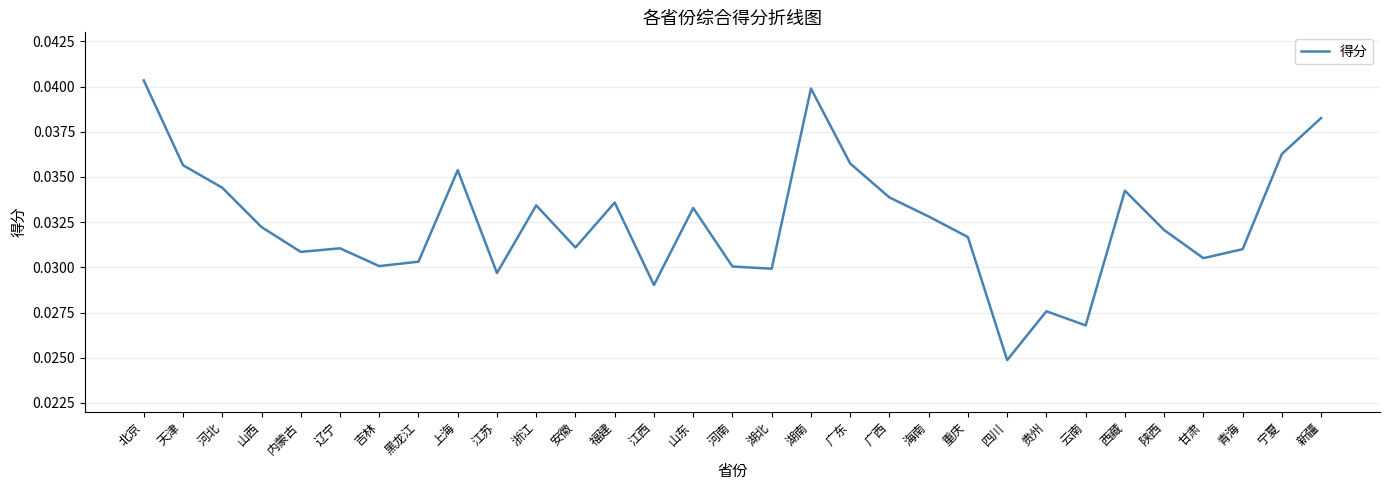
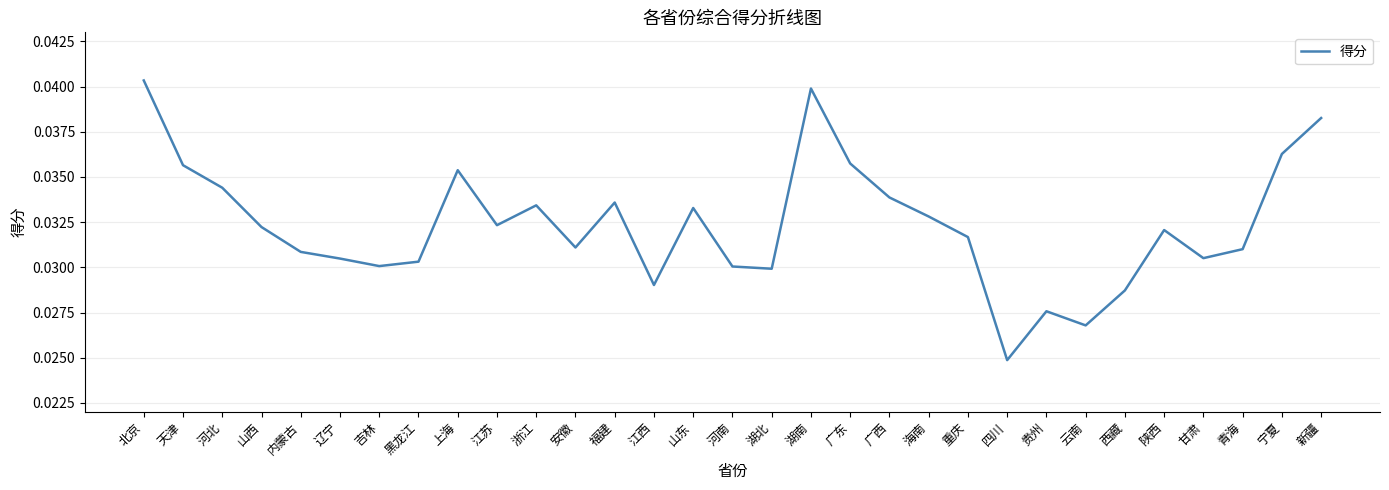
  {
    "北京": 0.0403,
    "天津": 0.0357,
    "河北": 0.0344,
    "山西": 0.0322,
    "内蒙古": 0.0309,
-   "辽宁": 0.0311,
+   "辽宁": 0.0305,
    "吉林": 0.0301,
    "黑龙江": 0.0303,
    "上海": 0.0354,
-   "江苏": 0.0297,
+   "江苏": 0.0323,
    "浙江": 0.0334,
    "安徽": 0.0311,
    "福建": 0.0336,
    "江西": 0.0290,
    "山东": 0.0333,
    "河南": 0.0300,
    "湖北": 0.0299,
    "湖南": 0.0399,
    "广东": 0.0357,
    "广西": 0.0339,
    "海南": 0.0328,
    "重庆": 0.0317,
    "四川": 0.0249,
    "贵州": 0.0276,
    "云南": 0.0268,
-   "西藏": 0.0342,
+   "西藏": 0.0287,
    "陕西": 0.0321,
    "甘肃": 0.0305,
    "青海": 0.0310,
    "宁夏": 0.0363,
    "新疆": 0.0383
  }
